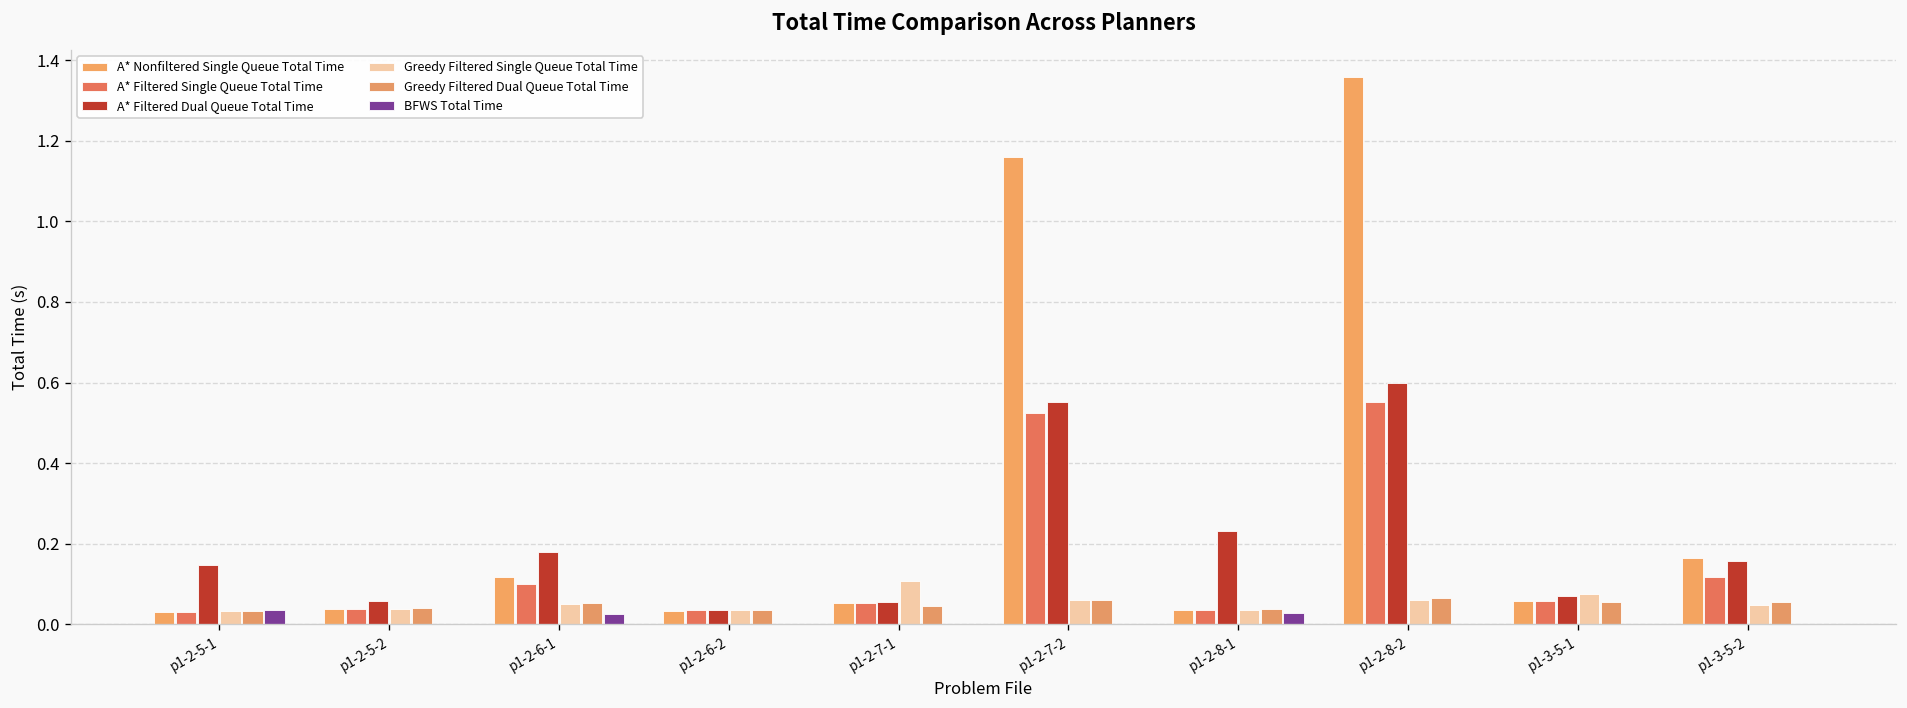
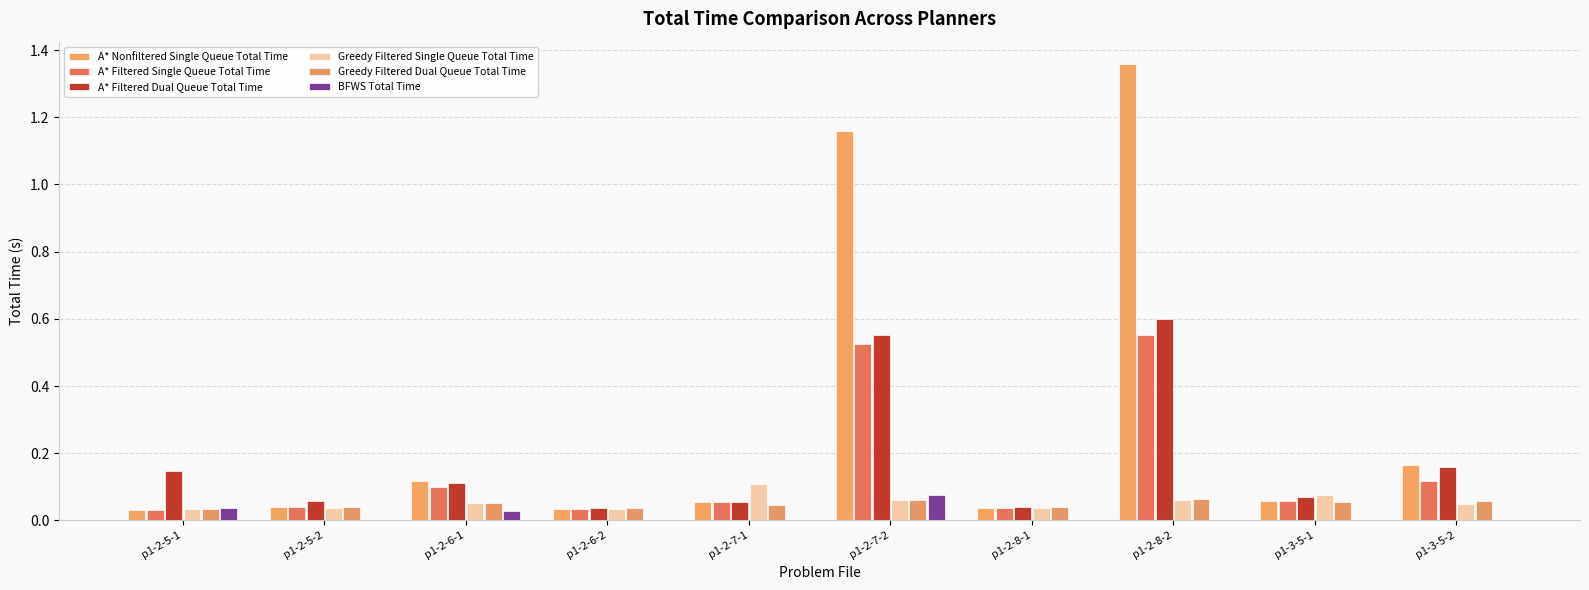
  {
    "A* Filtered Dual Queue Total Time": {
      "p1-2-5-1": 0.15,
      "p1-2-5-2": 0.06,
-     "p1-2-6-1": 0.18,
+     "p1-2-6-1": 0.11,
      "p1-2-6-2": 0.04,
      "p1-2-7-1": 0.06,
      "p1-2-7-2": 0.55,
-     "p1-2-8-1": 0.23,
+     "p1-2-8-1": 0.04,
      "p1-2-8-2": 0.60,
      "p1-3-5-1": 0.07,
      "p1-3-5-2": 0.16
    },
    "Greedy Filtered Single Queue Total Time": {
      "p1-2-5-1": 0.03,
      "p1-2-5-2": 0.04,
      "p1-2-6-1": 0.05,
      "p1-2-6-2": 0.04,
      "p1-2-7-1": 0.11,
      "p1-2-7-2": 0.06,
      "p1-2-8-1": 0.04,
      "p1-2-8-2": 0.06,
      "p1-3-5-1": 0.08,
      "p1-3-5-2": 0.05
    },
    "BFWS Total Time": {
      "p1-2-5-1": 0.04,
      "p1-2-6-1": 0.03,
-     "p1-2-7-2": 0.00,
-     "p1-2-8-1": 0.03
+     "p1-2-7-2": 0.08,
+     "p1-2-8-1": 0.00
    }
  }
